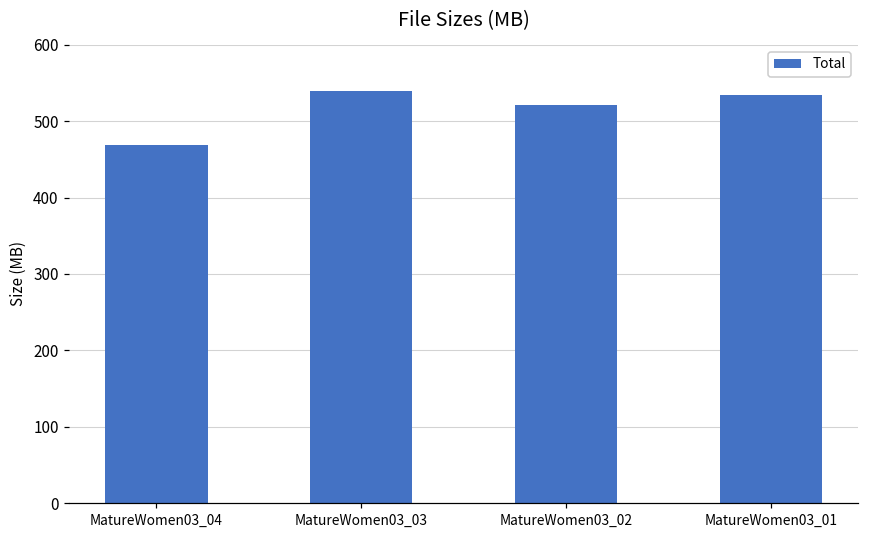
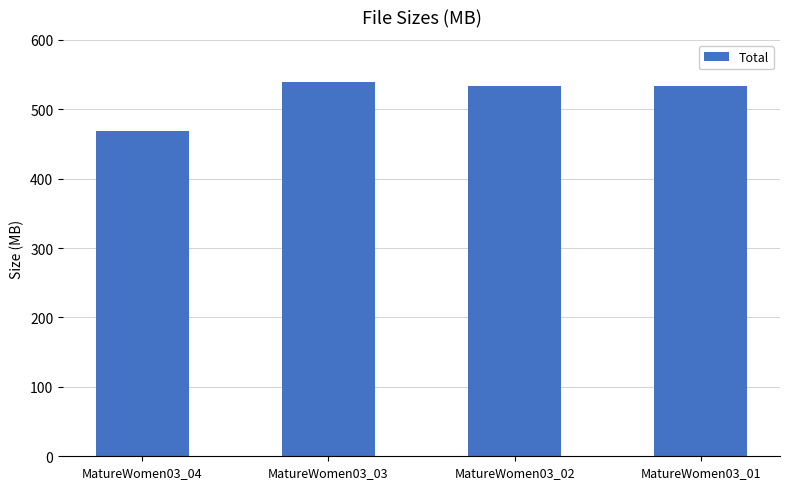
  {
    "MatureWomen03_04": 470,
    "MatureWomen03_03": 540,
-   "MatureWomen03_02": 520,
+   "MatureWomen03_02": 530,
    "MatureWomen03_01": 530
  }
